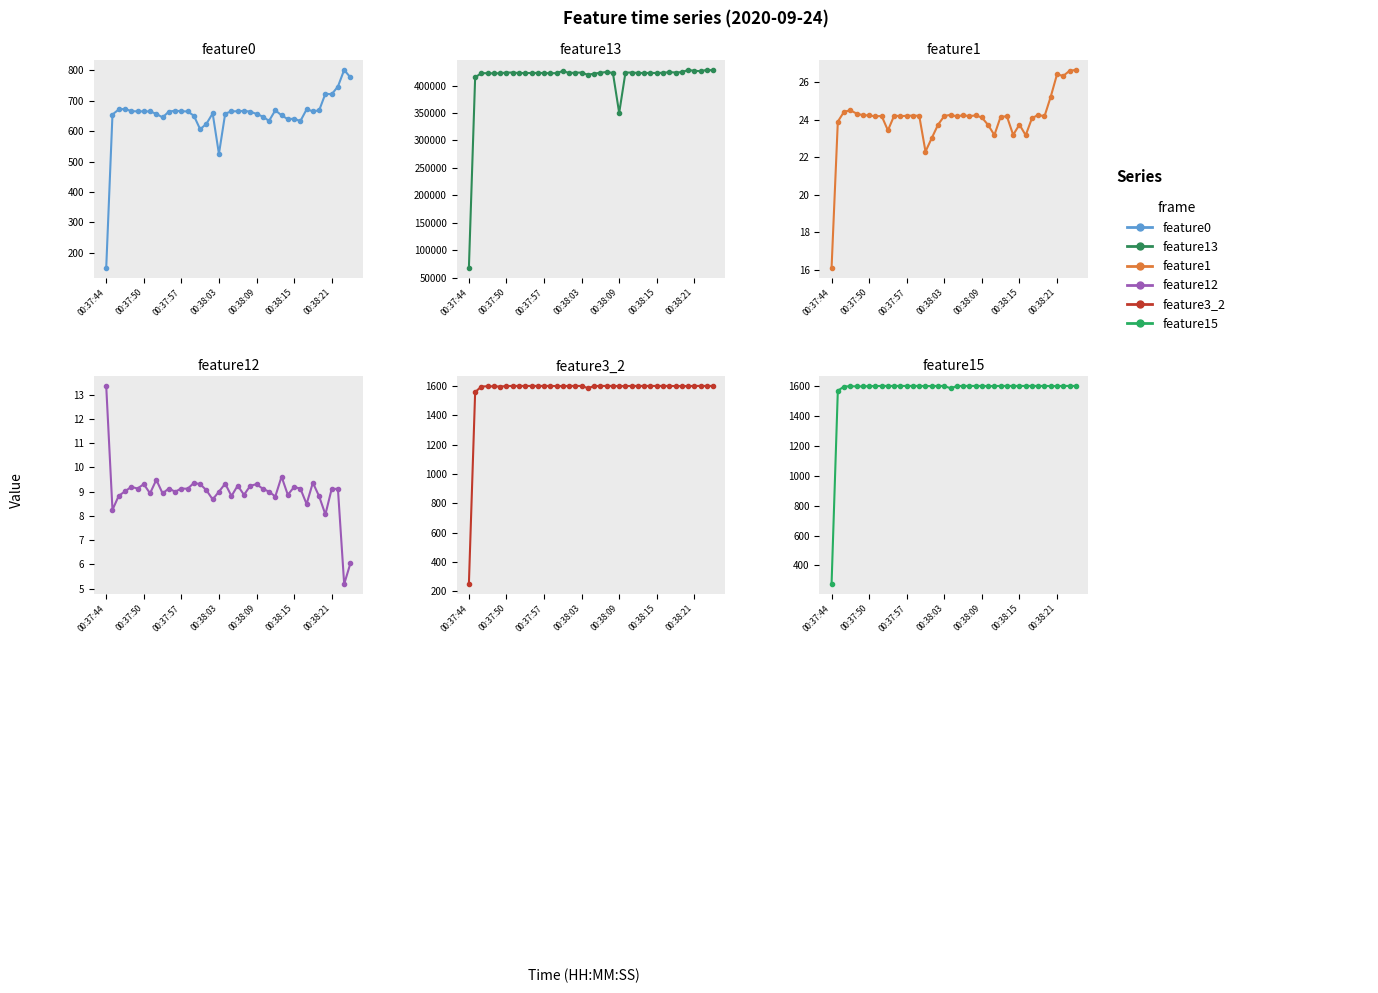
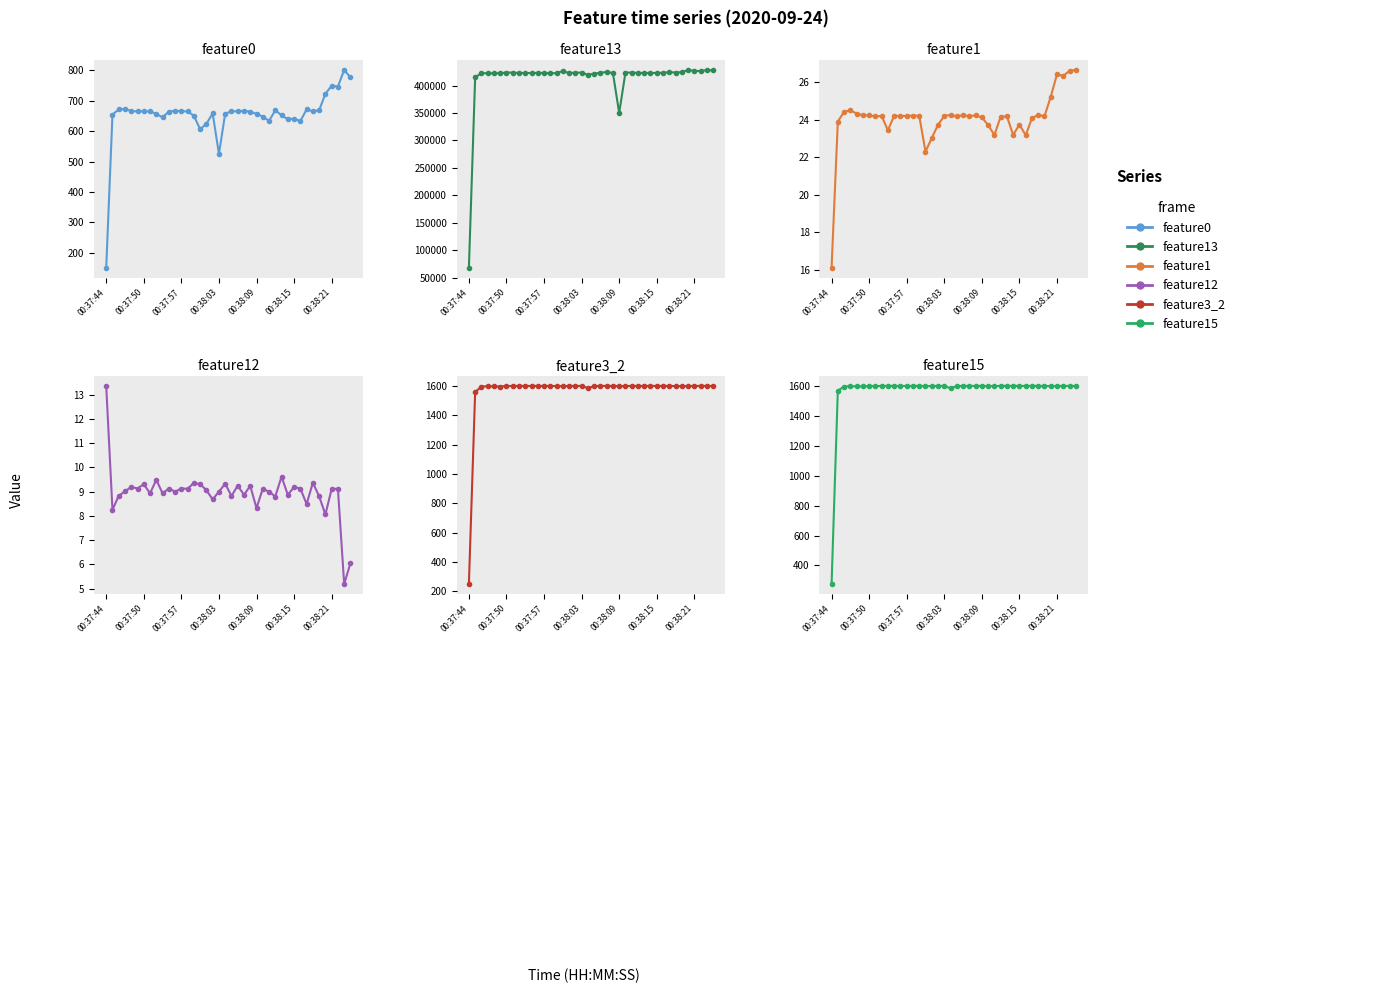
  {
    "feature0": {
      "00:37:44": 150,
      "00:37:50": 670,
      "00:37:57": 670,
      "00:38:03": 530,
      "00:38:09": 660,
      "00:38:15": 640,
-     "00:38:21": 720
+     "00:38:21": 750
    },
    "feature13": {
      "00:37:44": 70000,
      "00:37:50": 420000,
      "00:37:57": 420000,
      "00:38:03": 420000,
      "00:38:09": 350000,
      "00:38:15": 420000,
      "00:38:21": 430000
    },
    "feature1": {
      "00:37:44": 16.1,
      "00:37:50": 24.2,
      "00:37:57": 24.2,
      "00:38:03": 24.2,
      "00:38:09": 24.1,
      "00:38:15": 23.8,
      "00:38:21": 26.4
    },
    "feature12": {
      "00:37:44": 13.4,
      "00:37:50": 9.3,
      "00:37:57": 9.1,
      "00:38:03": 9.0,
-     "00:38:09": 9.3,
+     "00:38:09": 8.3,
      "00:38:15": 9.2,
      "00:38:21": 9.1
    },
    "feature3_2": {
      "00:37:44": 250,
      "00:37:50": 1600,
      "00:37:57": 1600,
      "00:38:03": 1600,
      "00:38:09": 1600,
      "00:38:15": 1600,
      "00:38:21": 1600
    },
    "feature15": {
      "00:37:44": 280,
      "00:37:50": 1600,
      "00:37:57": 1600,
      "00:38:03": 1600,
      "00:38:09": 1600,
      "00:38:15": 1600,
      "00:38:21": 1600
    }
  }
